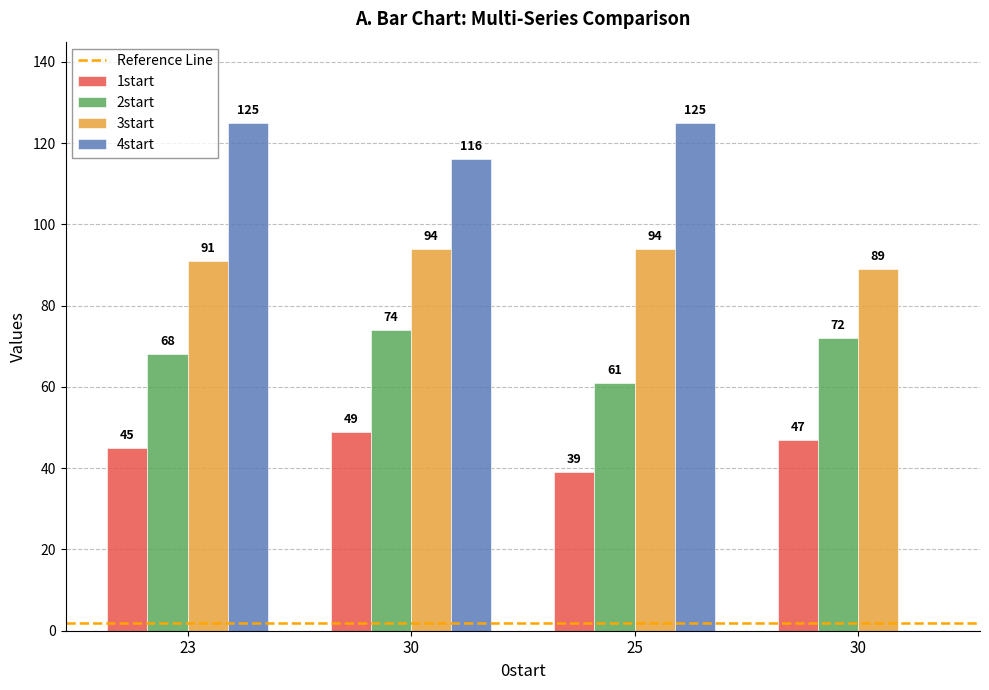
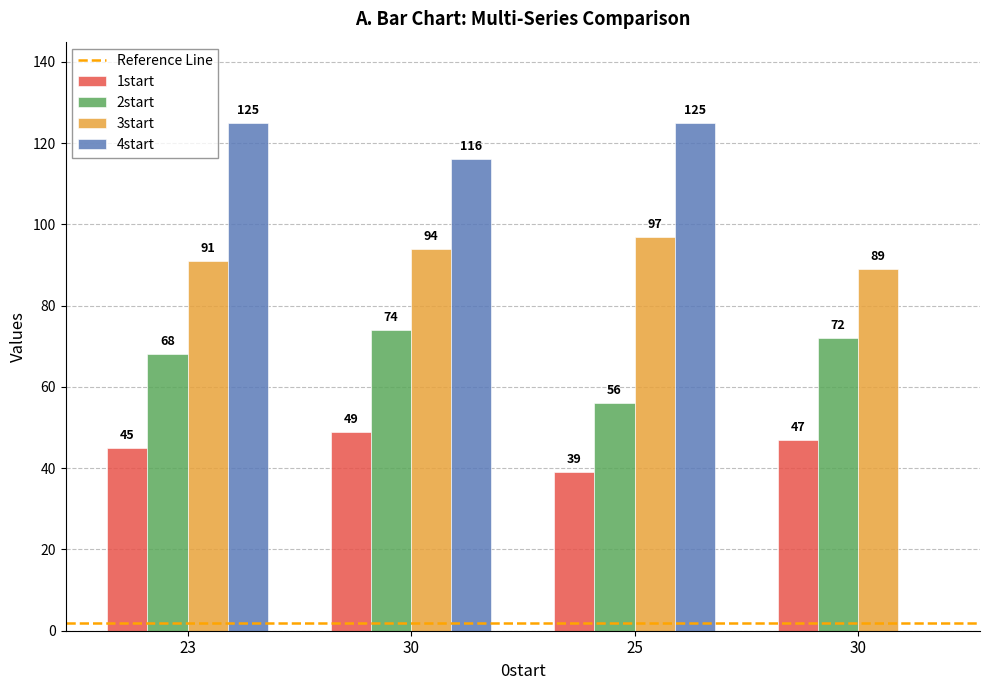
  {
    "1start": {
      "23": 45,
      "25": 39
    },
    "2start": {
      "23": 68,
-     "25": 61
+     "25": 56
    },
    "3start": {
      "23": 91,
-     "25": 94
+     "25": 97
    },
    "4start": {
      "23": 125,
      "25": 125
    }
  }
